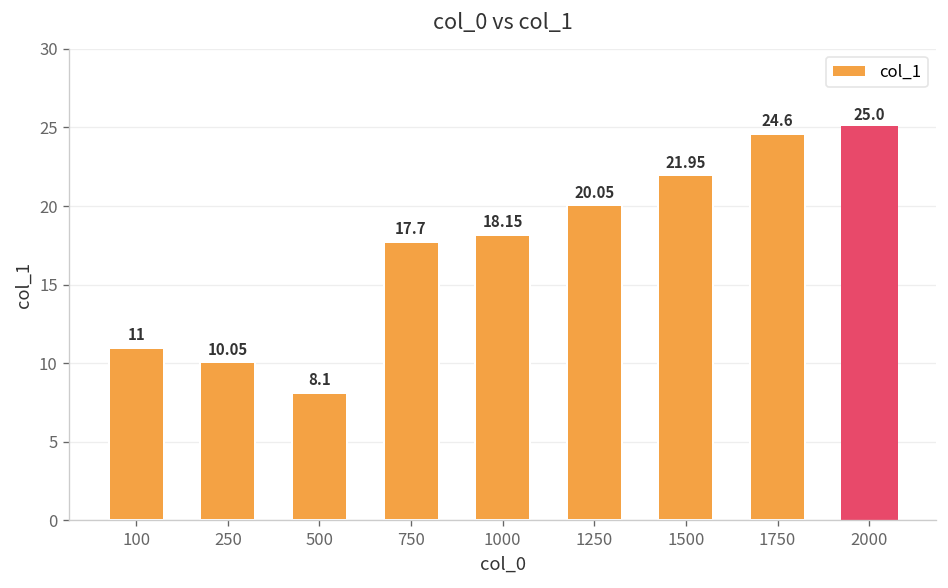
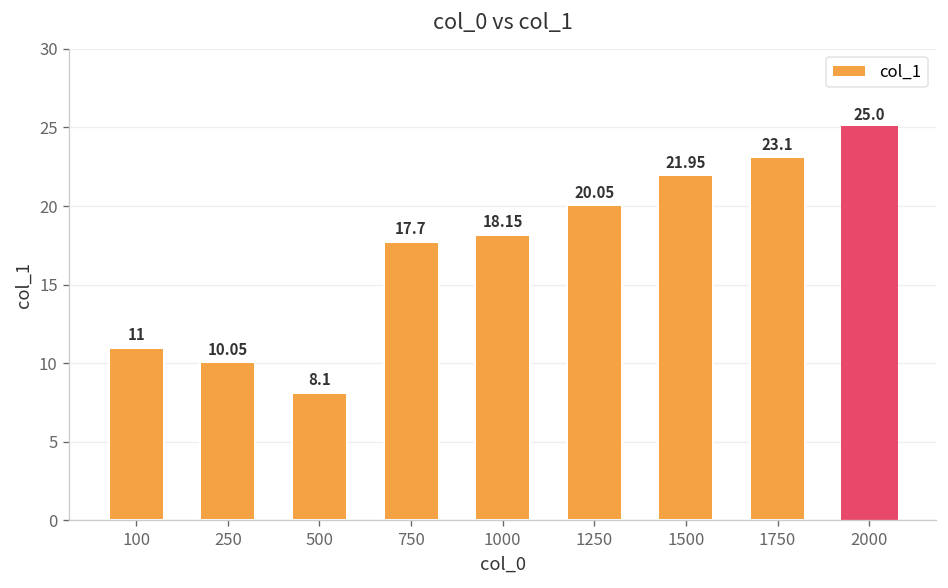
  {
    "100": 11,
    "250": 10.05,
    "500": 8.1,
    "750": 17.7,
    "1000": 18.15,
    "1250": 20.05,
    "1500": 21.95,
-   "1750": 24.6,
+   "1750": 23.1,
    "2000": 25.0
  }
